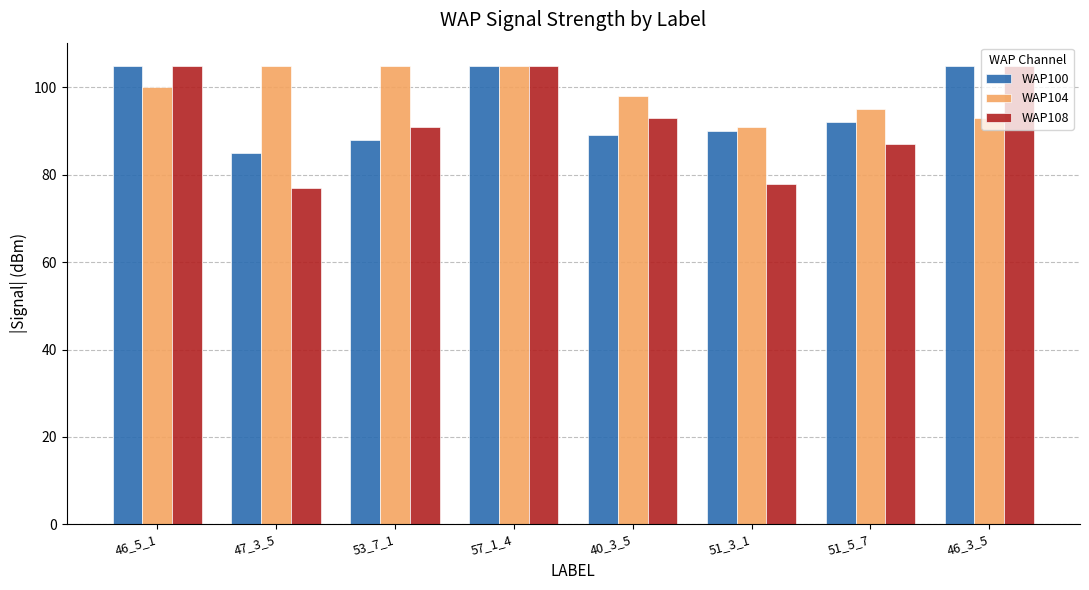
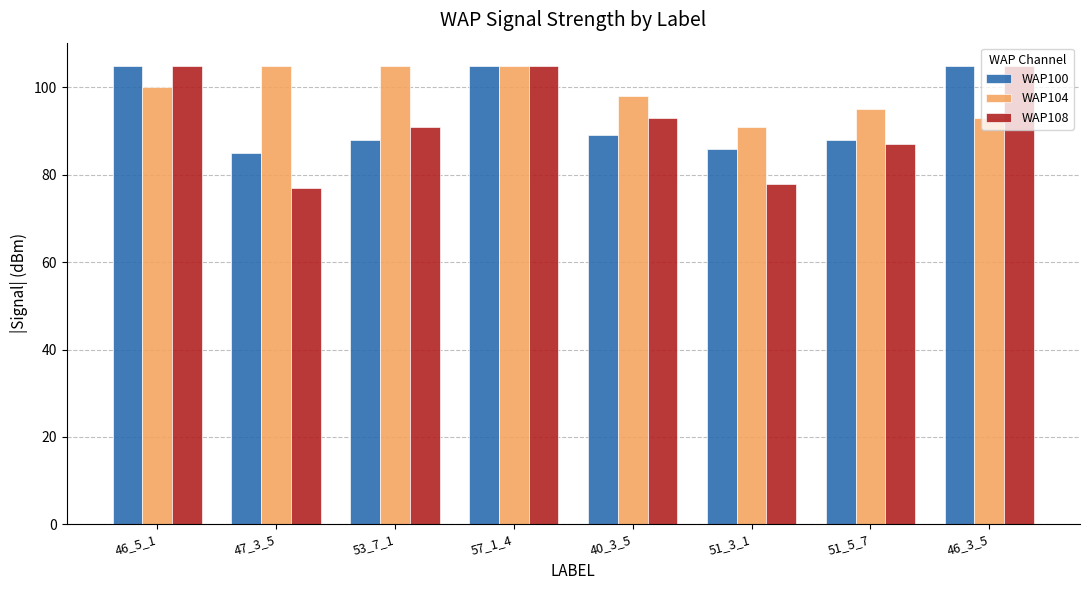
  {
    "WAP100": {
      "46_5_1": 105,
      "47_3_5": 85,
      "53_7_1": 88,
      "57_1_4": 105,
      "40_3_5": 89,
-     "51_3_1": 90,
-     "51_5_7": 92,
+     "51_3_1": 86,
+     "51_5_7": 88,
      "46_3_5": 105
    },
    "WAP104": {
      "46_5_1": 100,
      "47_3_5": 105,
      "53_7_1": 105,
      "57_1_4": 105,
      "40_3_5": 98,
      "51_3_1": 91,
      "51_5_7": 95
    },
    "WAP108": {
      "46_5_1": 105,
      "47_3_5": 77,
      "53_7_1": 91,
      "57_1_4": 105,
      "40_3_5": 93,
      "51_3_1": 78,
      "51_5_7": 87
    }
  }
